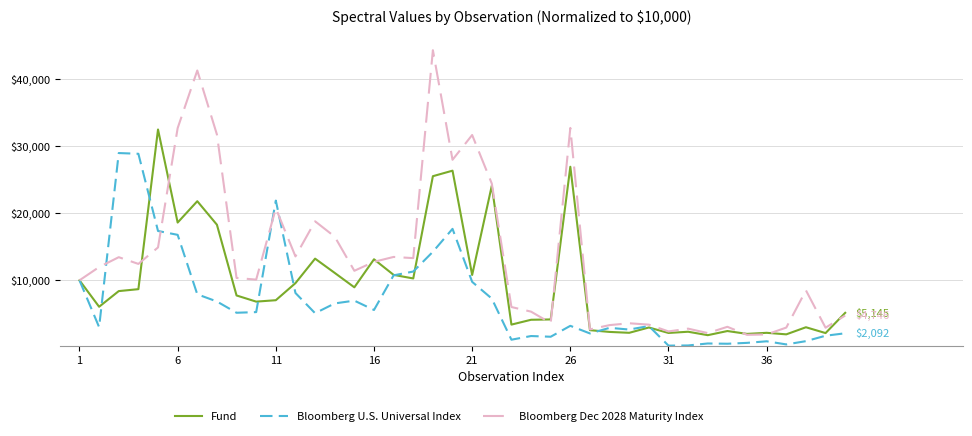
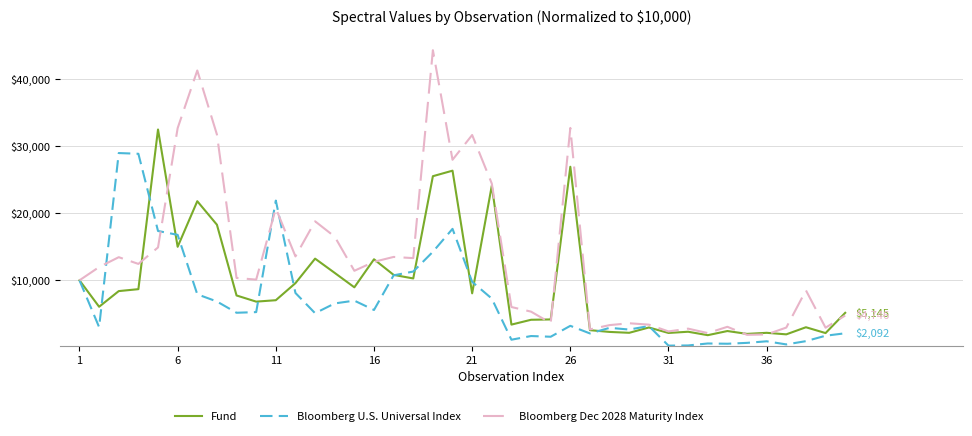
  {
    "Fund": {
-     "6": "$19,000",
+     "6": "$15,000",
      "11": "$7,000",
-     "21": "$11,000",
+     "21": "$8,000",
      "26": "$27,000"
    },
    "Bloomberg U.S. Universal Index": {
      "6": "$17,000",
      "11": "$22,000",
      "16": "$6,000",
      "21": "$10,000",
      "26": "$3,000",
      "31": "$0",
      "36": "$1,000"
    },
    "Bloomberg Dec 2028 Maturity Index": {
      "6": "$33,000",
      "11": "$21,000",
      "21": "$32,000",
      "26": "$33,000"
    }
  }
